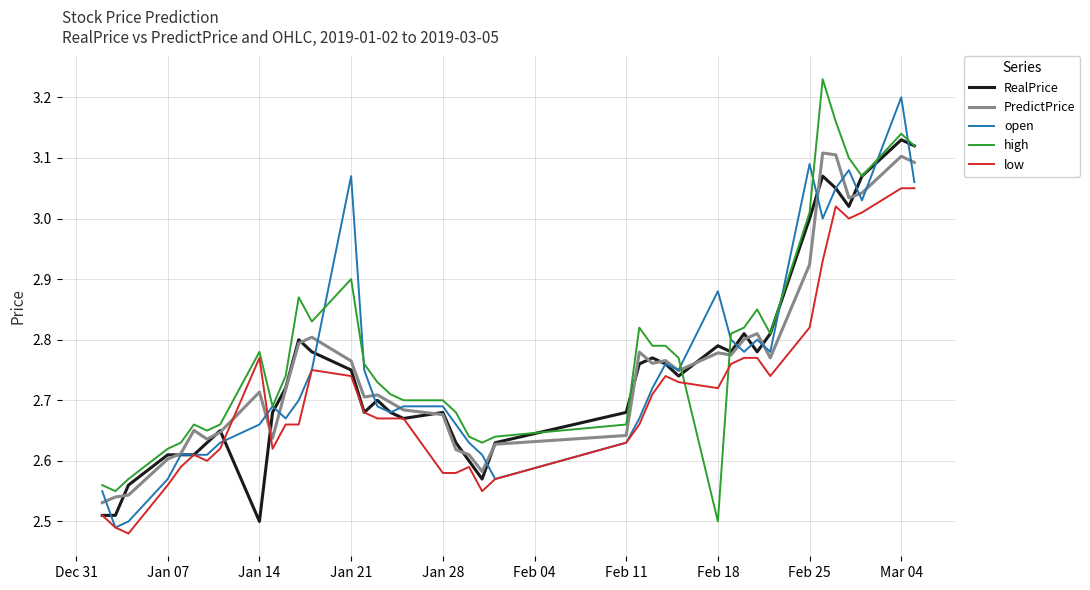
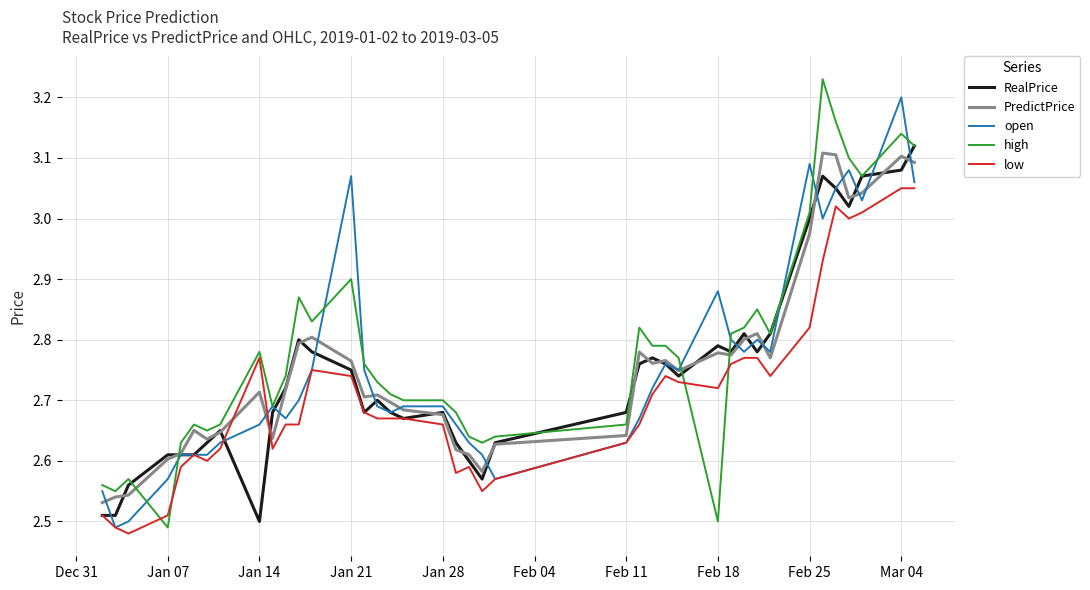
  {
    "RealPrice": {
      "Jan 07": 2.61,
      "Jan 14": 2.50,
      "Jan 21": 2.75,
      "Feb 11": 2.68,
      "Feb 18": 2.79,
      "Feb 25": 3.00,
-     "Mar 04": 3.13
+     "Mar 04": 3.08
    },
    "PredictPrice": {
      "Jan 07": 2.60,
      "Jan 14": 2.71,
      "Jan 21": 2.76,
      "Feb 11": 2.64,
      "Feb 18": 2.78,
-     "Feb 25": 2.92,
+     "Feb 25": 2.98,
      "Mar 04": 3.10
    },
    "open": {
      "Jan 07": 2.57,
      "Jan 14": 2.66,
      "Jan 21": 3.07,
      "Jan 28": 2.69,
      "Feb 18": 2.88,
      "Feb 25": 3.09,
      "Mar 04": 3.20
    },
    "high": {
-     "Jan 07": 2.62,
+     "Jan 07": 2.49,
      "Jan 14": 2.78,
      "Jan 21": 2.90,
      "Jan 28": 2.70,
      "Feb 11": 2.66,
      "Feb 18": 2.50,
      "Feb 25": 3.01,
      "Mar 04": 3.14
    },
    "low": {
-     "Jan 07": 2.56,
+     "Jan 07": 2.51,
      "Jan 14": 2.77,
      "Jan 21": 2.74,
-     "Jan 28": 2.58,
+     "Jan 28": 2.66,
      "Feb 18": 2.72,
      "Feb 25": 2.82,
      "Mar 04": 3.05
    }
  }
